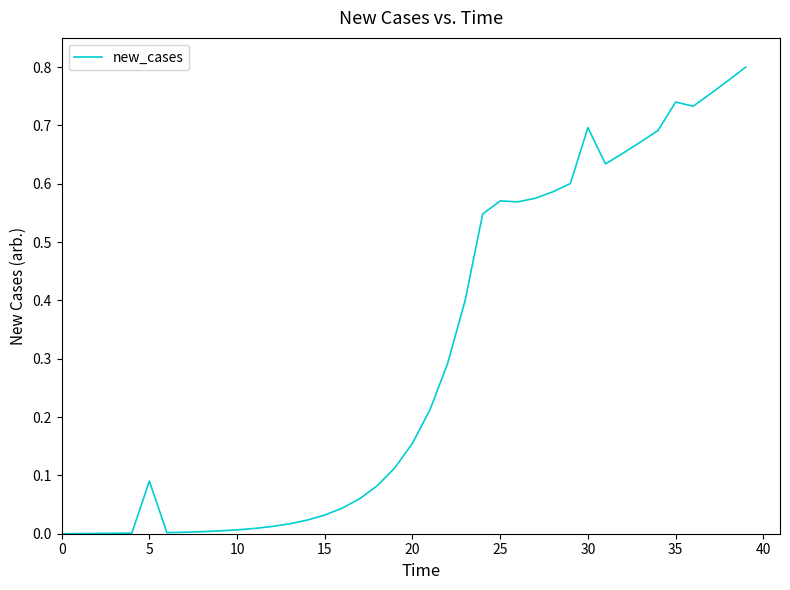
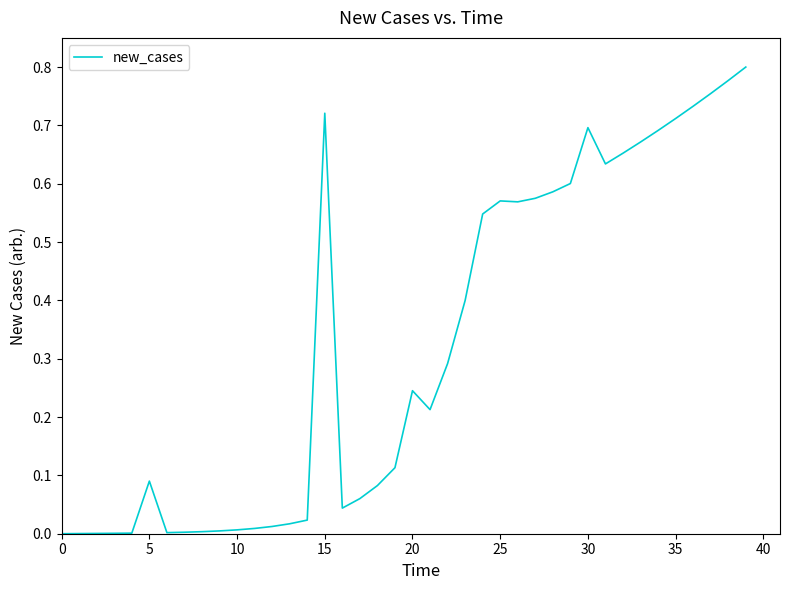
  {
    "0": 0.00,
    "5": 0.09,
    "10": 0.01,
-   "15": 0.03,
-   "20": 0.16,
+   "15": 0.72,
+   "20": 0.25,
    "25": 0.57,
    "30": 0.70,
-   "35": 0.74
+   "35": 0.71
  }
